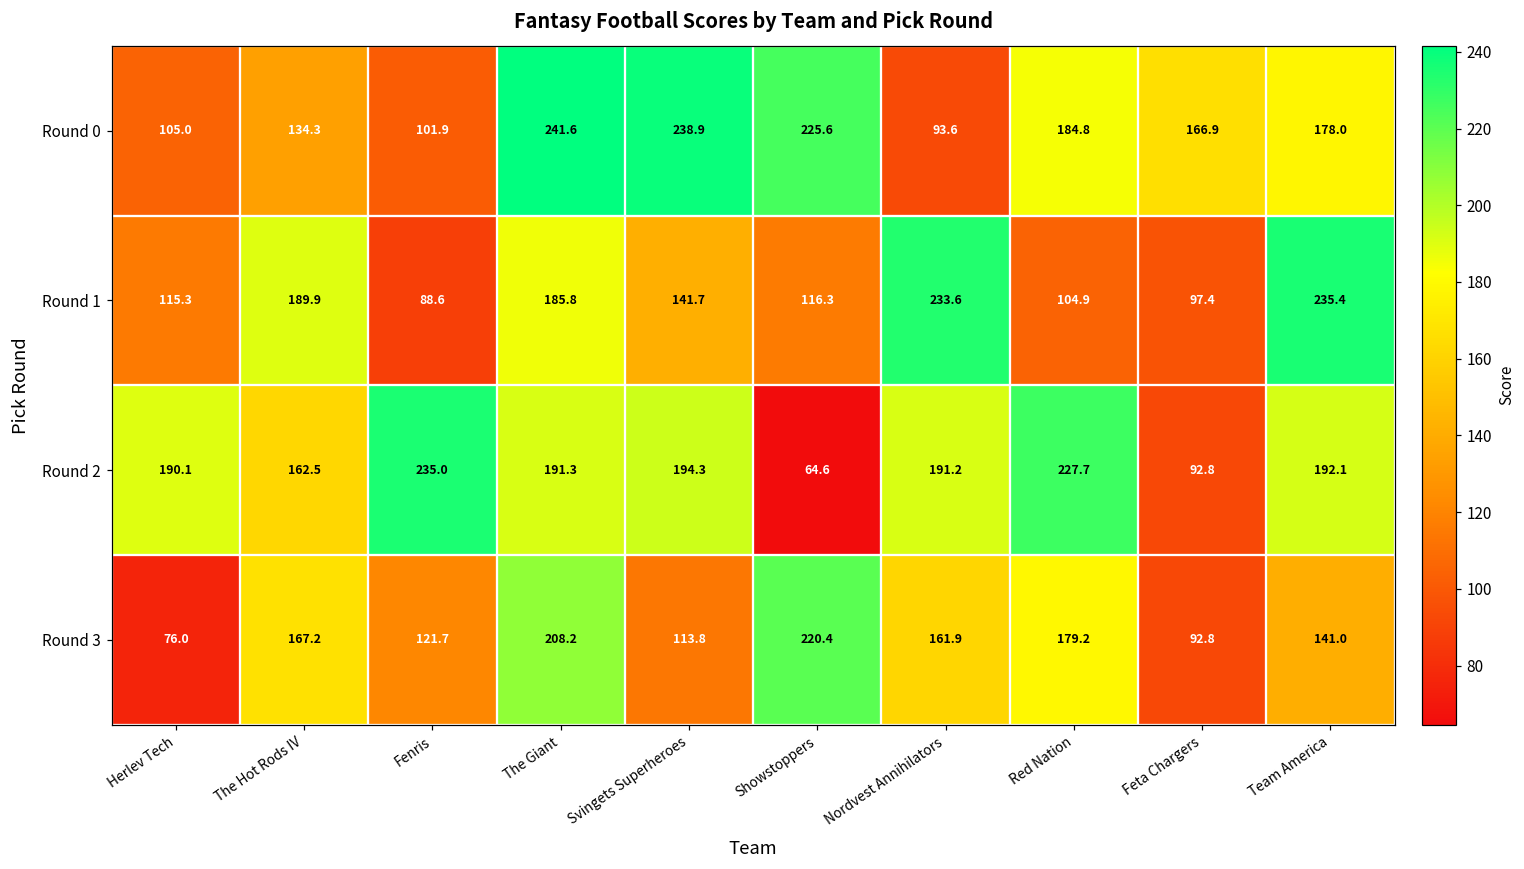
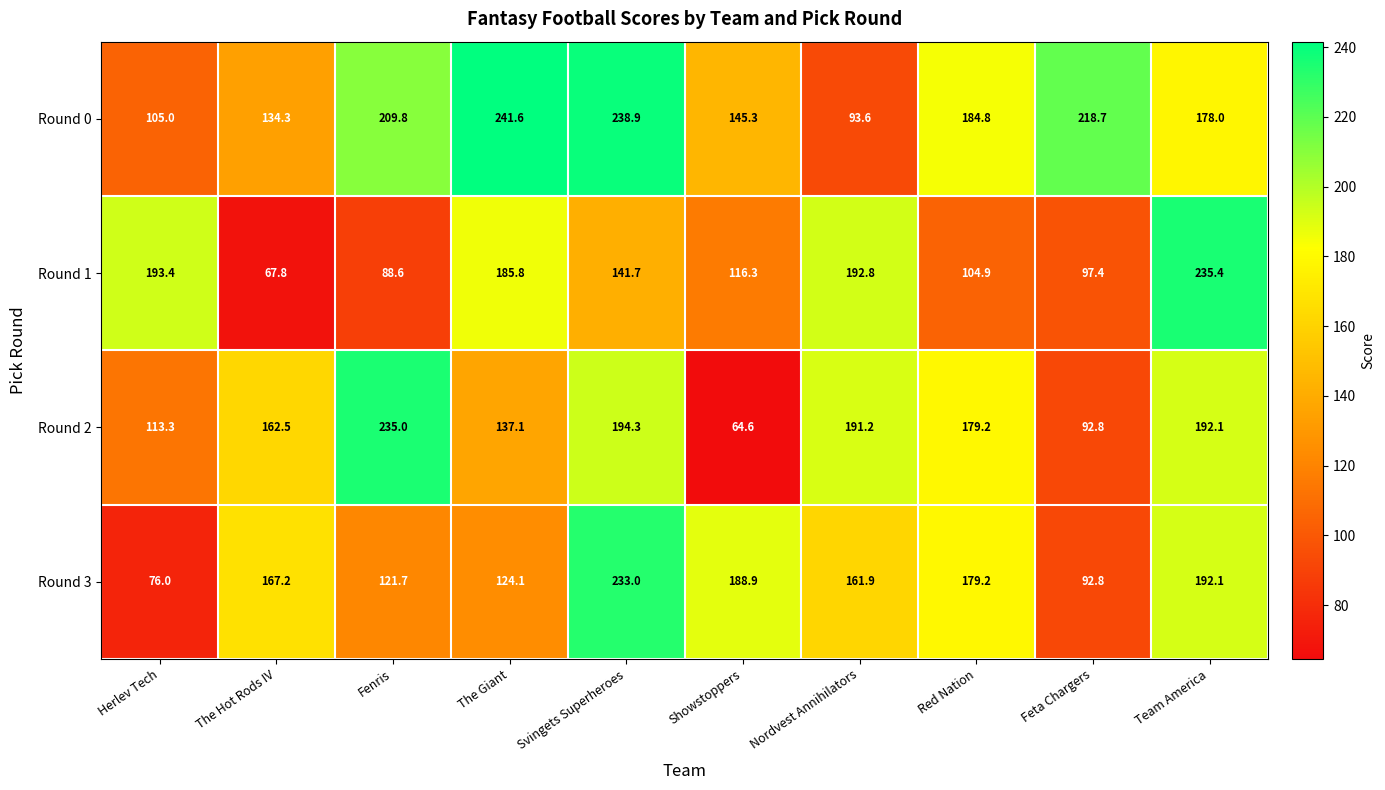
  {
    "Round 0": {
      "Herlev Tech": 105.0,
      "The Hot Rods IV": 134.3,
-     "Fenris": 101.9,
+     "Fenris": 209.8,
      "The Giant": 241.6,
      "Svingets Superheroes": 238.9,
-     "Showstoppers": 225.6,
+     "Showstoppers": 145.3,
      "Nordvest Annihilators": 93.6,
      "Red Nation": 184.8,
-     "Feta Chargers": 166.9,
+     "Feta Chargers": 218.7,
      "Team America": 178.0
    },
    "Round 1": {
-     "Herlev Tech": 115.3,
-     "The Hot Rods IV": 189.9,
+     "Herlev Tech": 193.4,
+     "The Hot Rods IV": 67.8,
      "Fenris": 88.6,
      "The Giant": 185.8,
      "Svingets Superheroes": 141.7,
      "Showstoppers": 116.3,
-     "Nordvest Annihilators": 233.6,
+     "Nordvest Annihilators": 192.8,
      "Red Nation": 104.9,
      "Feta Chargers": 97.4,
      "Team America": 235.4
    },
    "Round 2": {
-     "Herlev Tech": 190.1,
+     "Herlev Tech": 113.3,
      "The Hot Rods IV": 162.5,
      "Fenris": 235.0,
-     "The Giant": 191.3,
+     "The Giant": 137.1,
      "Svingets Superheroes": 194.3,
      "Showstoppers": 64.6,
      "Nordvest Annihilators": 191.2,
-     "Red Nation": 227.7,
+     "Red Nation": 179.2,
      "Feta Chargers": 92.8,
      "Team America": 192.1
    },
    "Round 3": {
      "Herlev Tech": 76.0,
      "The Hot Rods IV": 167.2,
      "Fenris": 121.7,
-     "The Giant": 208.2,
-     "Svingets Superheroes": 113.8,
-     "Showstoppers": 220.4,
+     "The Giant": 124.1,
+     "Svingets Superheroes": 233.0,
+     "Showstoppers": 188.9,
      "Nordvest Annihilators": 161.9,
      "Red Nation": 179.2,
      "Feta Chargers": 92.8,
-     "Team America": 141.0
+     "Team America": 192.1
    }
  }
